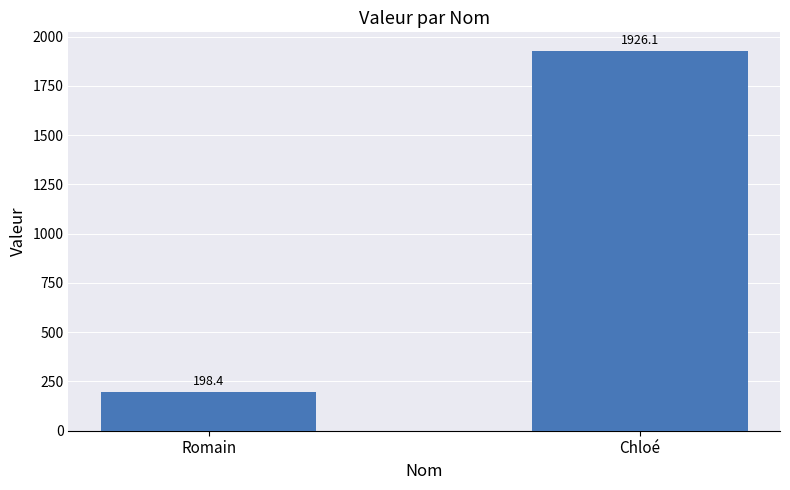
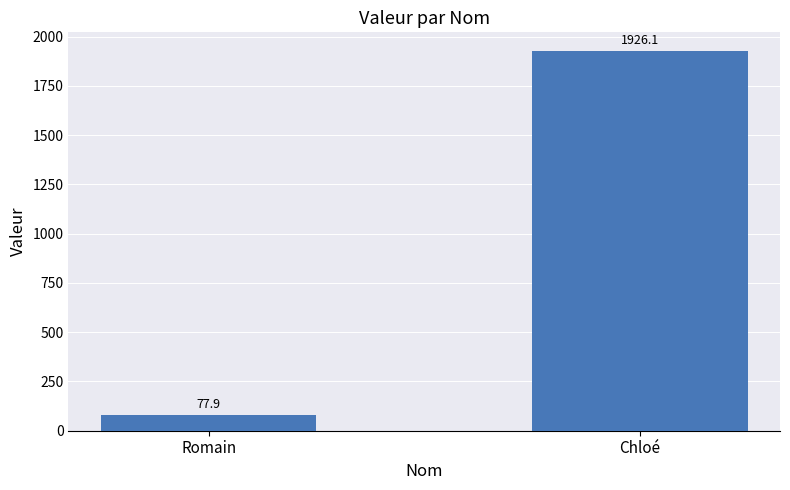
  {
-   "Romain": 198.4,
+   "Romain": 77.9,
    "Chloé": 1926.1
  }
